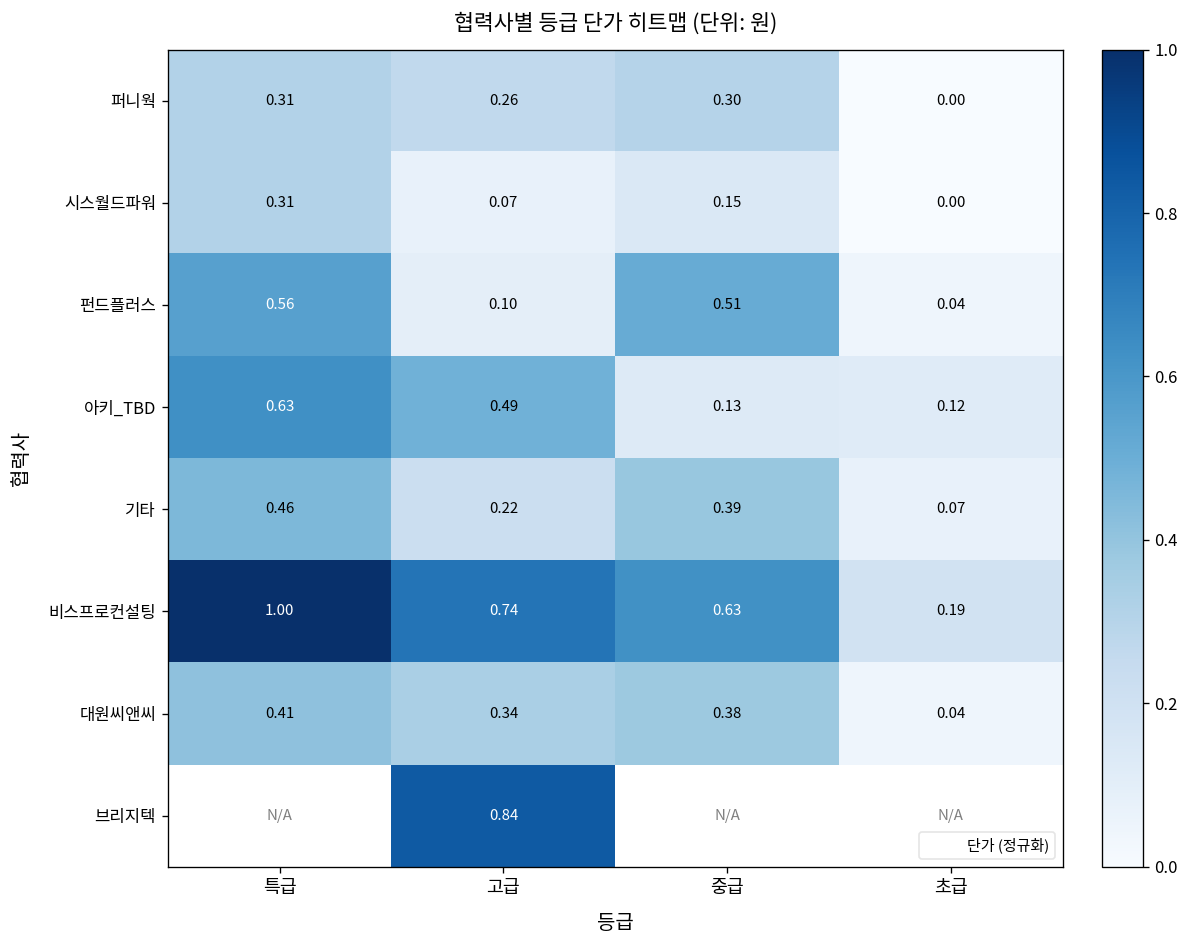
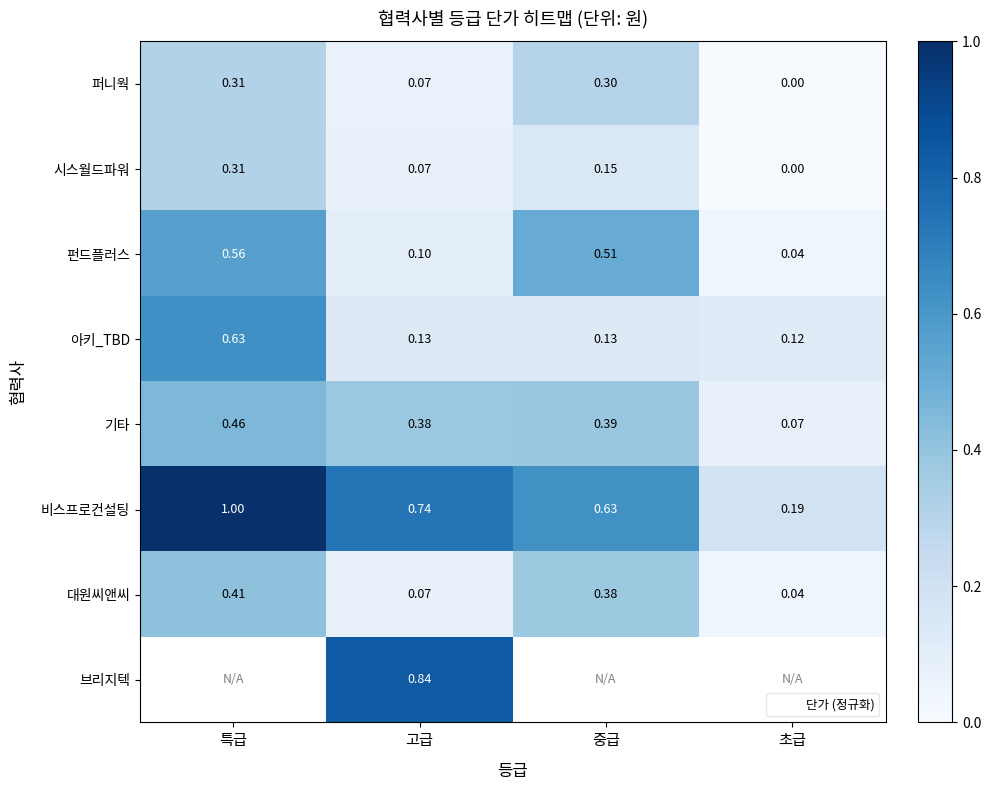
  {
    "퍼니웍": {
      "특급": 0.31,
-     "고급": 0.26,
+     "고급": 0.07,
      "중급": 0.30,
      "초급": 0.00
    },
    "시스월드파워": {
      "특급": 0.31,
      "고급": 0.07,
      "중급": 0.15,
      "초급": 0.00
    },
    "펀드플러스": {
      "특급": 0.56,
      "고급": 0.10,
      "중급": 0.51,
      "초급": 0.04
    },
    "아키_TBD": {
      "특급": 0.63,
-     "고급": 0.49,
+     "고급": 0.13,
      "중급": 0.13,
      "초급": 0.12
    },
    "기타": {
      "특급": 0.46,
-     "고급": 0.22,
+     "고급": 0.38,
      "중급": 0.39,
      "초급": 0.07
    },
    "비스프로컨설팅": {
      "특급": 1.00,
      "고급": 0.74,
      "중급": 0.63,
      "초급": 0.19
    },
    "대원씨앤씨": {
      "특급": 0.41,
-     "고급": 0.34,
+     "고급": 0.07,
      "중급": 0.38,
      "초급": 0.04
    },
    "브리지텍": {
      "고급": 0.84
    }
  }
